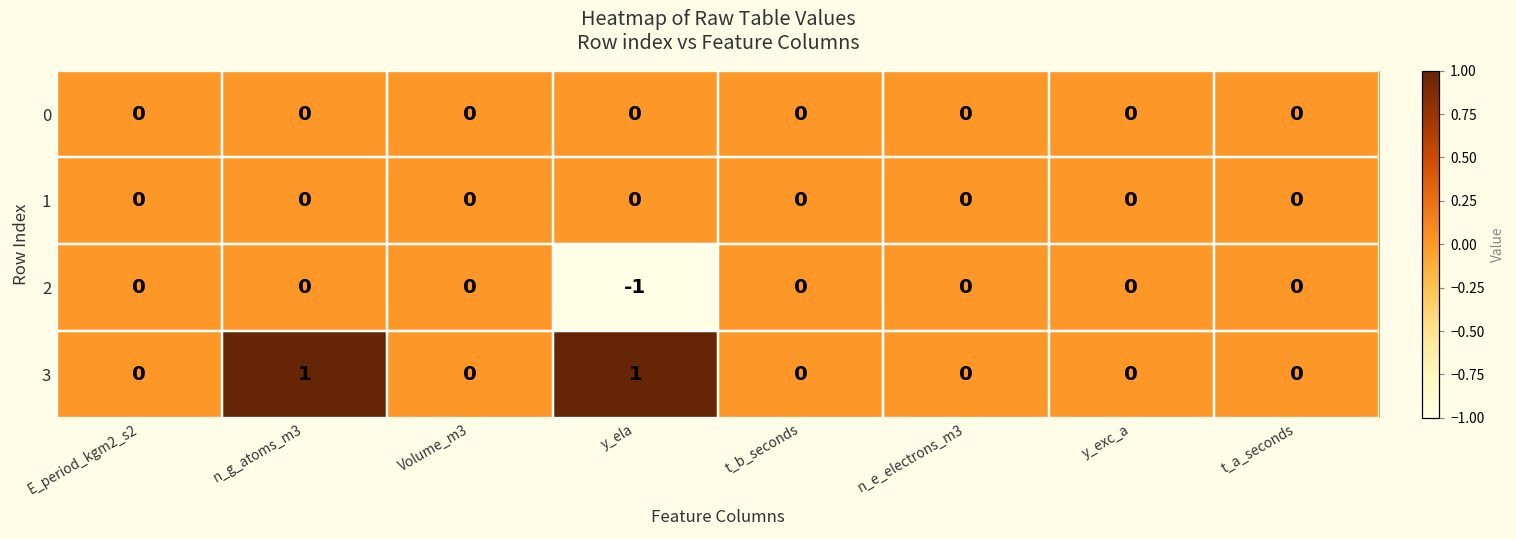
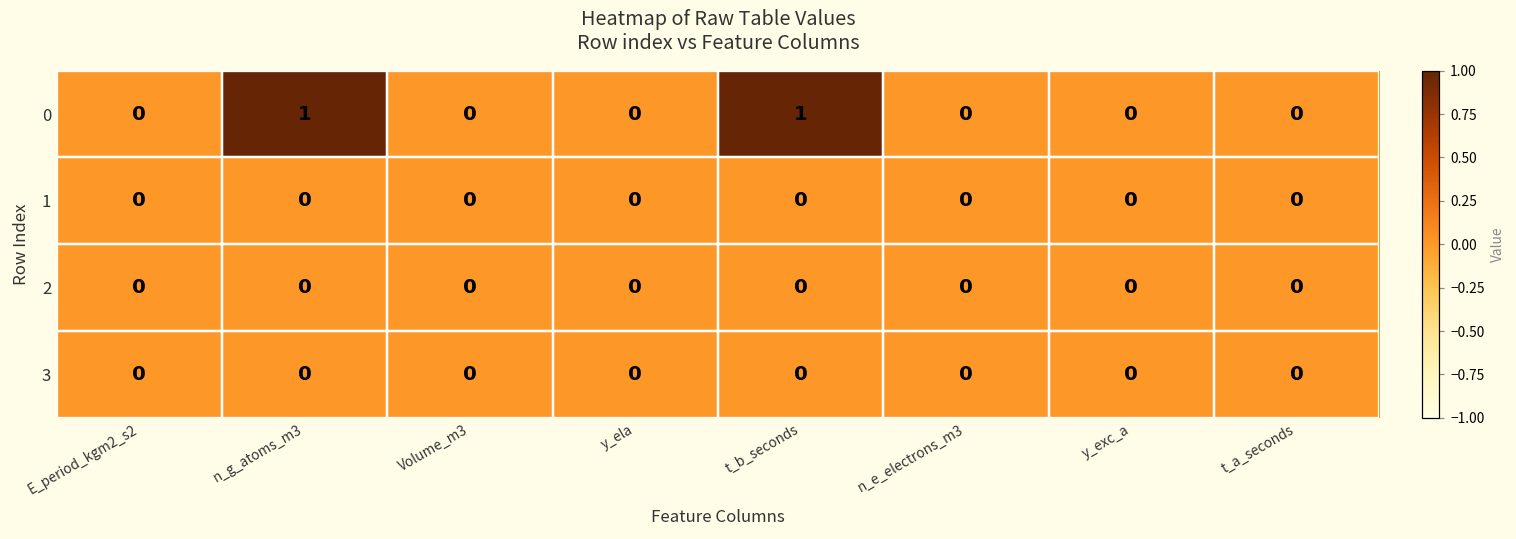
  {
    "0": {
      "E_period_kgm2_s2": 0,
-     "n_g_atoms_m3": 0,
+     "n_g_atoms_m3": 1,
      "Volume_m3": 0,
      "y_ela": 0,
-     "t_b_seconds": 0,
+     "t_b_seconds": 1,
      "n_e_electrons_m3": 0,
      "y_exc_a": 0,
      "t_a_seconds": 0
    },
    "1": {
      "E_period_kgm2_s2": 0,
      "n_g_atoms_m3": 0,
      "Volume_m3": 0,
      "y_ela": 0,
      "t_b_seconds": 0,
      "n_e_electrons_m3": 0,
      "y_exc_a": 0,
      "t_a_seconds": 0
    },
    "2": {
      "E_period_kgm2_s2": 0,
      "n_g_atoms_m3": 0,
      "Volume_m3": 0,
-     "y_ela": -1,
+     "y_ela": 0,
      "t_b_seconds": 0,
      "n_e_electrons_m3": 0,
      "y_exc_a": 0,
      "t_a_seconds": 0
    },
    "3": {
      "E_period_kgm2_s2": 0,
-     "n_g_atoms_m3": 1,
+     "n_g_atoms_m3": 0,
      "Volume_m3": 0,
-     "y_ela": 1,
+     "y_ela": 0,
      "t_b_seconds": 0,
      "n_e_electrons_m3": 0,
      "y_exc_a": 0,
      "t_a_seconds": 0
    }
  }
